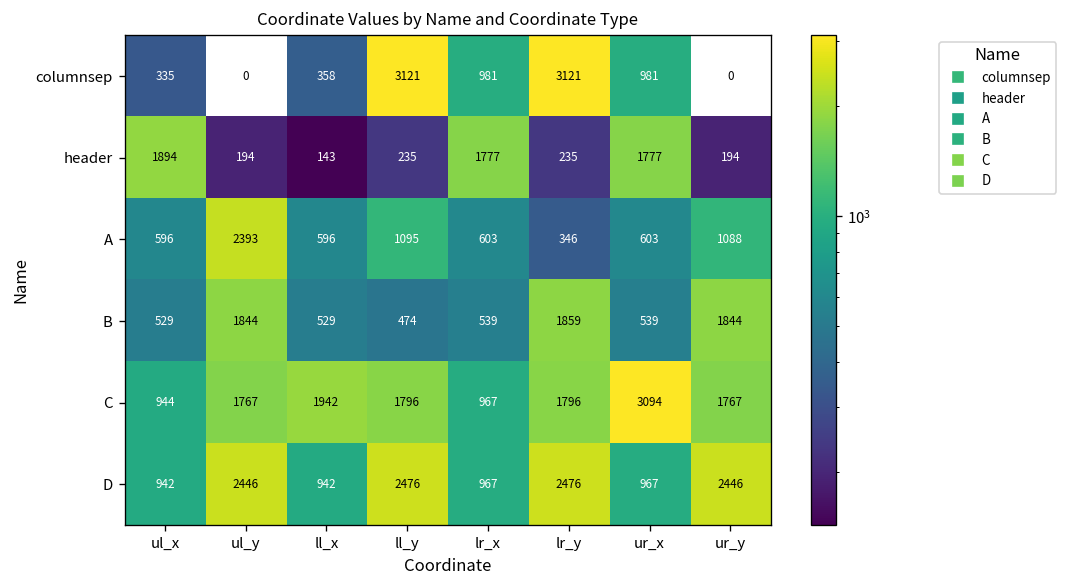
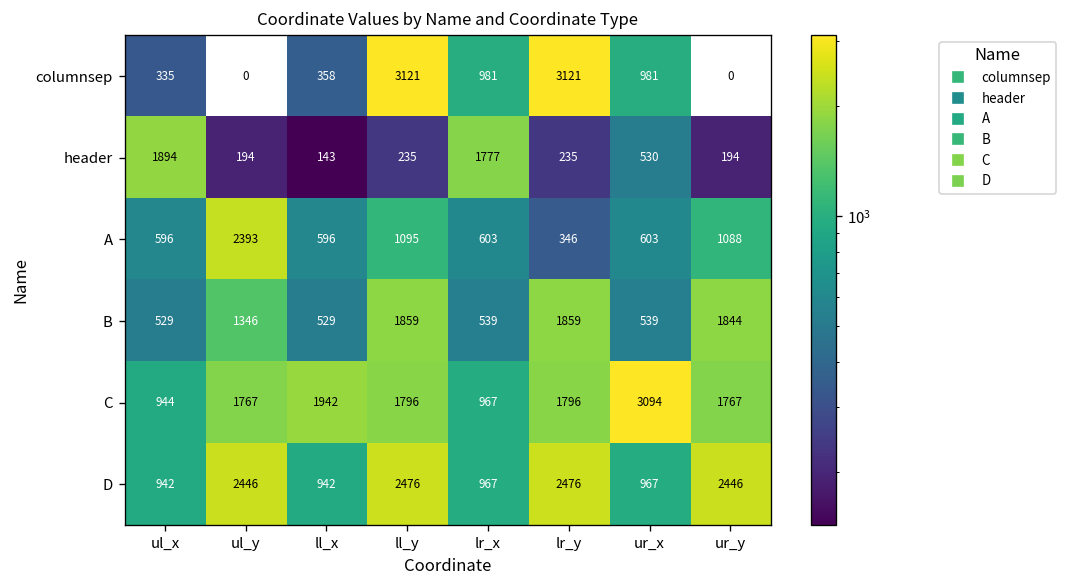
  {
    "columnsep": {
      "ul_x": 335,
      "ll_x": 358,
      "ll_y": 3121,
      "lr_x": 981,
      "lr_y": 3121,
      "ur_x": 981
    },
    "header": {
      "ul_x": 1894,
      "ul_y": 194,
      "ll_x": 143,
      "ll_y": 235,
      "lr_x": 1777,
      "lr_y": 235,
-     "ur_x": 1777,
+     "ur_x": 530,
      "ur_y": 194
    },
    "A": {
      "ul_x": 596,
      "ul_y": 2393,
      "ll_x": 596,
      "ll_y": 1095,
      "lr_x": 603,
      "lr_y": 346,
      "ur_x": 603,
      "ur_y": 1088
    },
    "B": {
      "ul_x": 529,
-     "ul_y": 1844,
+     "ul_y": 1346,
      "ll_x": 529,
-     "ll_y": 474,
+     "ll_y": 1859,
      "lr_x": 539,
      "lr_y": 1859,
      "ur_x": 539,
      "ur_y": 1844
    },
    "C": {
      "ul_x": 944,
      "ul_y": 1767,
      "ll_x": 1942,
      "ll_y": 1796,
      "lr_x": 967,
      "lr_y": 1796,
      "ur_x": 3094,
      "ur_y": 1767
    },
    "D": {
      "ul_x": 942,
      "ul_y": 2446,
      "ll_x": 942,
      "ll_y": 2476,
      "lr_x": 967,
      "lr_y": 2476,
      "ur_x": 967,
      "ur_y": 2446
    }
  }
